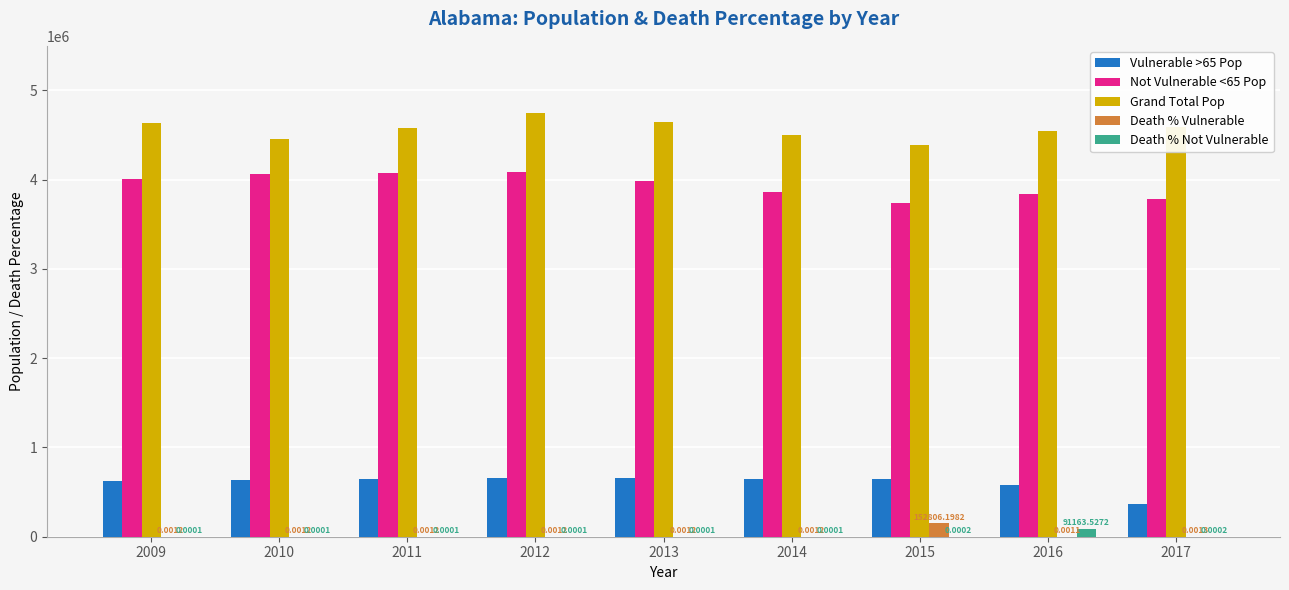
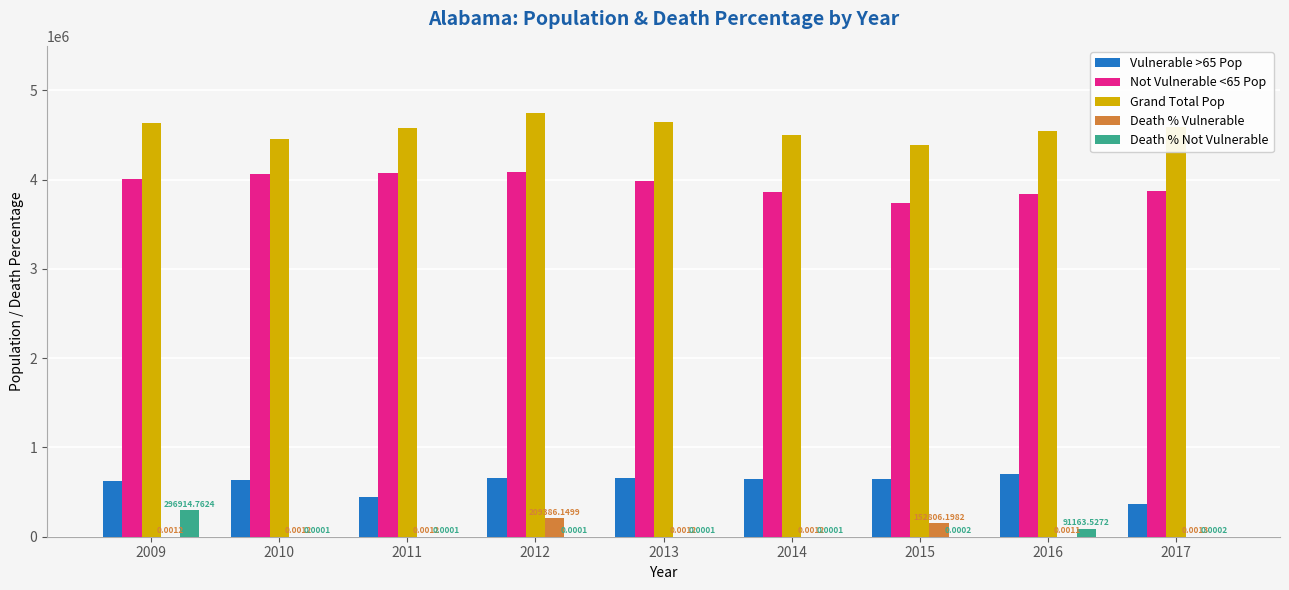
  {
    "Vulnerable >65 Pop": {
      "2009": 600000,
      "2010": 600000,
-     "2011": 600000,
+     "2011": 400000,
      "2012": 700000,
      "2013": 700000,
      "2014": 600000,
      "2015": 600000,
-     "2016": 600000,
+     "2016": 700000,
      "2017": 400000
    },
    "Not Vulnerable <65 Pop": {
      "2009": 4000000,
      "2010": 4100000,
      "2011": 4100000,
      "2012": 4100000,
      "2013": 4000000,
      "2014": 3900000,
      "2015": 3700000,
      "2016": 3800000,
-     "2017": 3800000
+     "2017": 3900000
    },
    "Grand Total Pop": {
      "2009": 4600000,
      "2010": 4500000,
      "2011": 4600000,
      "2012": 4800000,
      "2013": 4600000,
      "2014": 4500000,
      "2015": 4400000,
      "2016": 4500000
    },
    "Death % Vulnerable": {
      "2009": 0.0012,
-     "2012": 0.0012,
+     "2012": 209386.1499,
      "2015": 152806.1982,
      "2016": 0.0011
    },
    "Death % Not Vulnerable": {
-     "2009": 0.0001,
+     "2009": 296914.7624,
      "2012": 0.0001,
      "2015": 0.0002,
      "2016": 91163.5272
    }
  }
